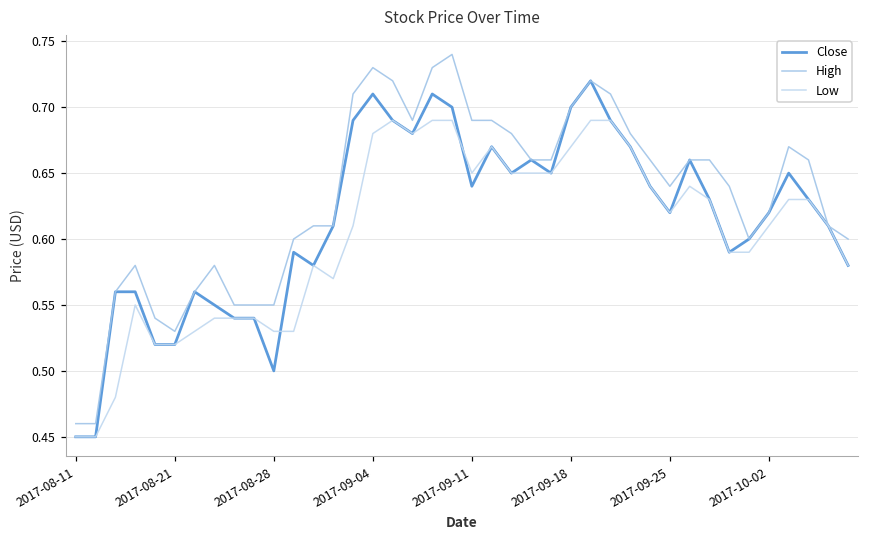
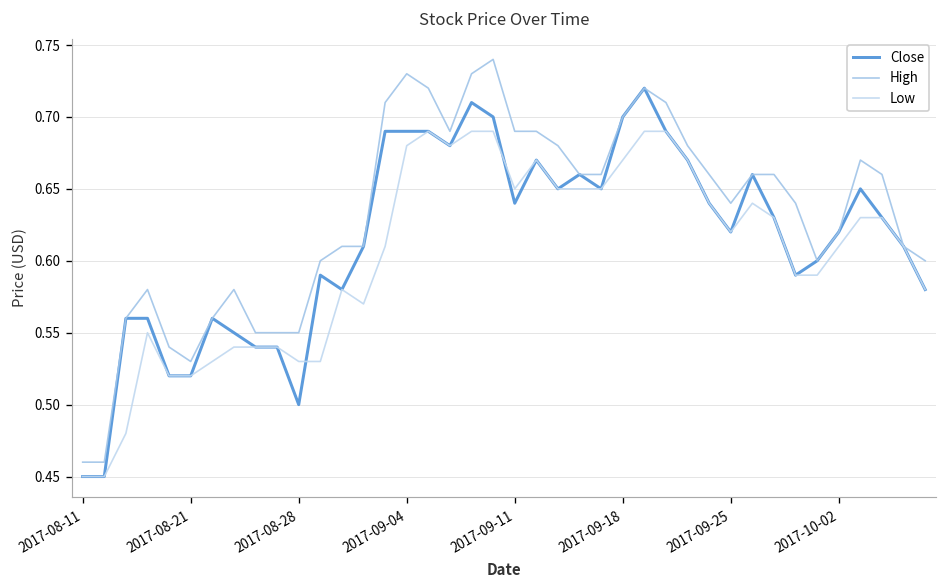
  {
    "Close": {
      "2017-08-28": 0.50,
-     "2017-09-04": 0.71,
+     "2017-09-04": 0.69,
      "2017-09-11": 0.64
    }
  }
